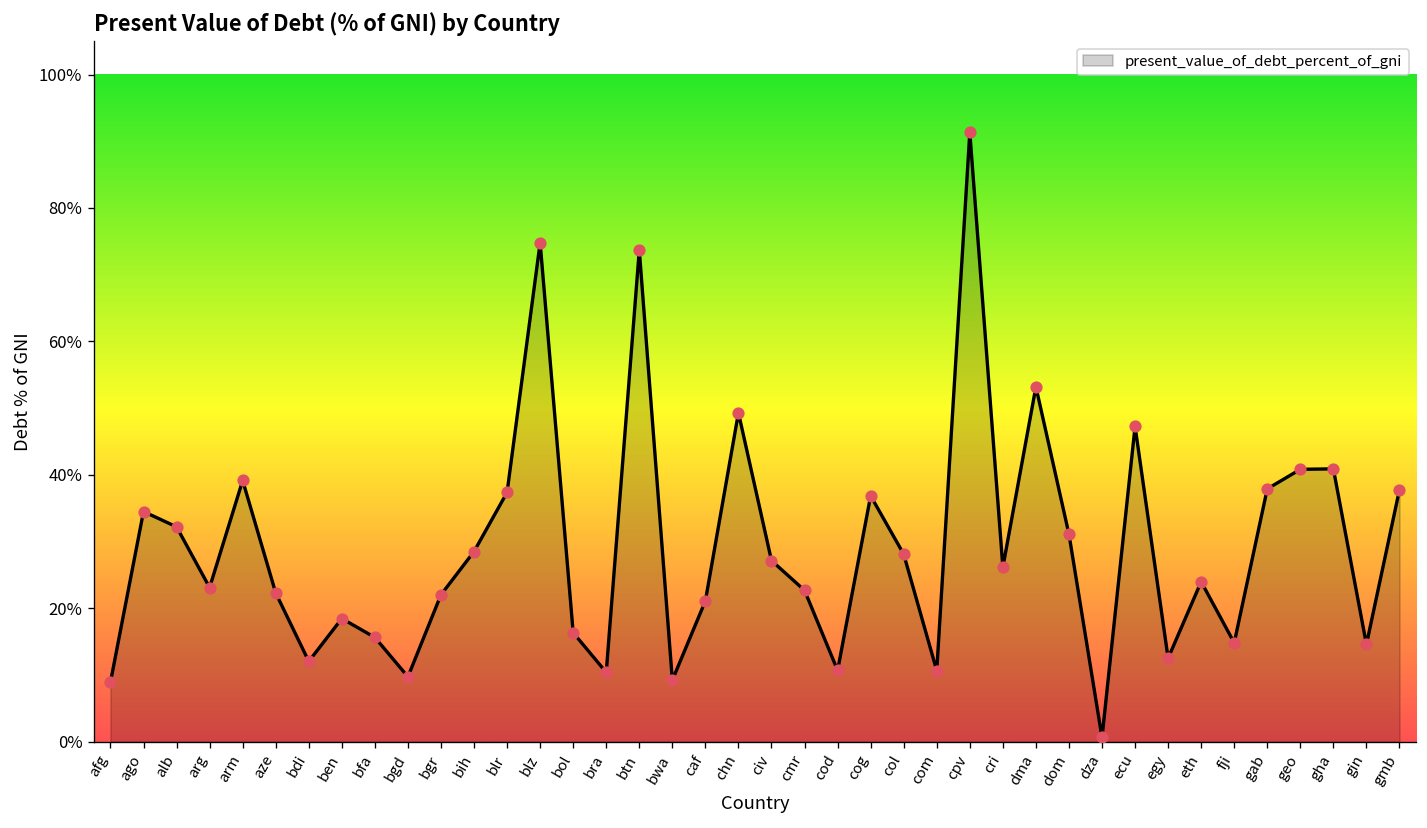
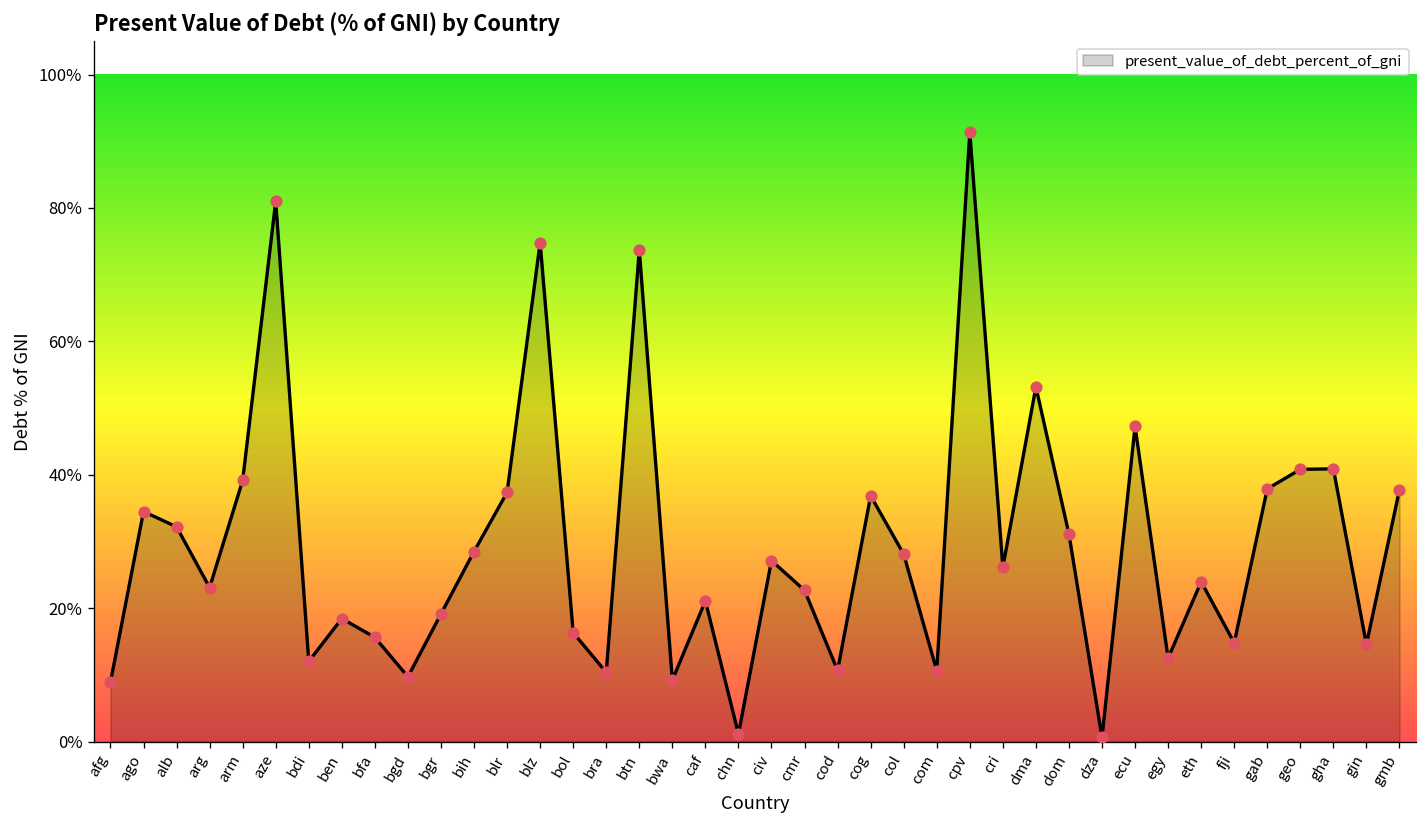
  {
    "afg": "9%",
    "ago": "34%",
    "alb": "32%",
    "arg": "23%",
    "arm": "39%",
-   "aze": "22%",
+   "aze": "81%",
    "bdi": "12%",
    "ben": "18%",
    "bfa": "16%",
    "bgd": "10%",
-   "bgr": "22%",
+   "bgr": "19%",
    "bih": "28%",
    "blr": "37%",
    "blz": "75%",
    "bol": "16%",
    "bra": "10%",
    "btn": "74%",
    "bwa": "9%",
    "caf": "21%",
-   "chn": "49%",
+   "chn": "1%",
    "civ": "27%",
    "cmr": "23%",
    "cod": "11%",
    "cog": "37%",
    "col": "28%",
    "com": "11%",
    "cpv": "91%",
    "cri": "26%",
    "dma": "53%",
    "dom": "31%",
    "dza": "1%",
    "ecu": "47%",
    "egy": "13%",
    "eth": "24%",
    "fji": "15%",
    "gab": "38%",
    "geo": "41%",
    "gha": "41%",
    "gin": "15%",
    "gmb": "38%"
  }
